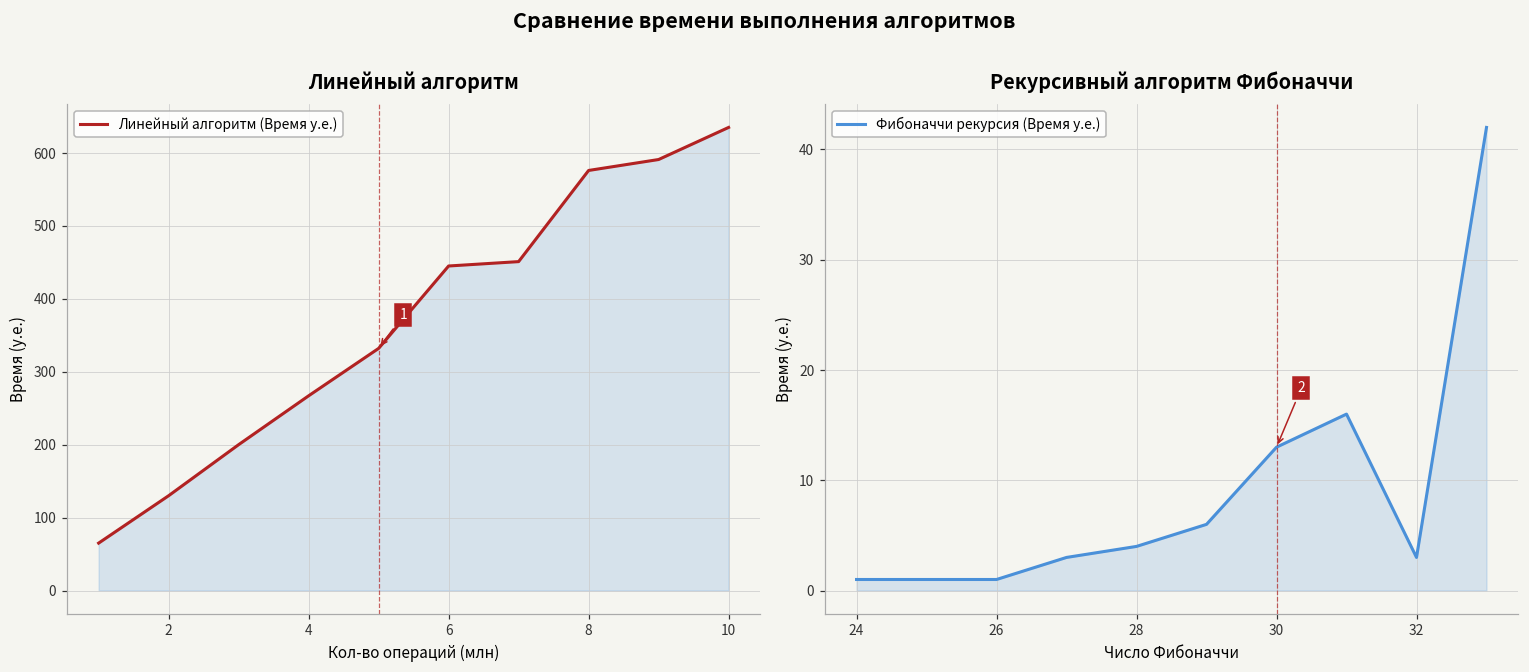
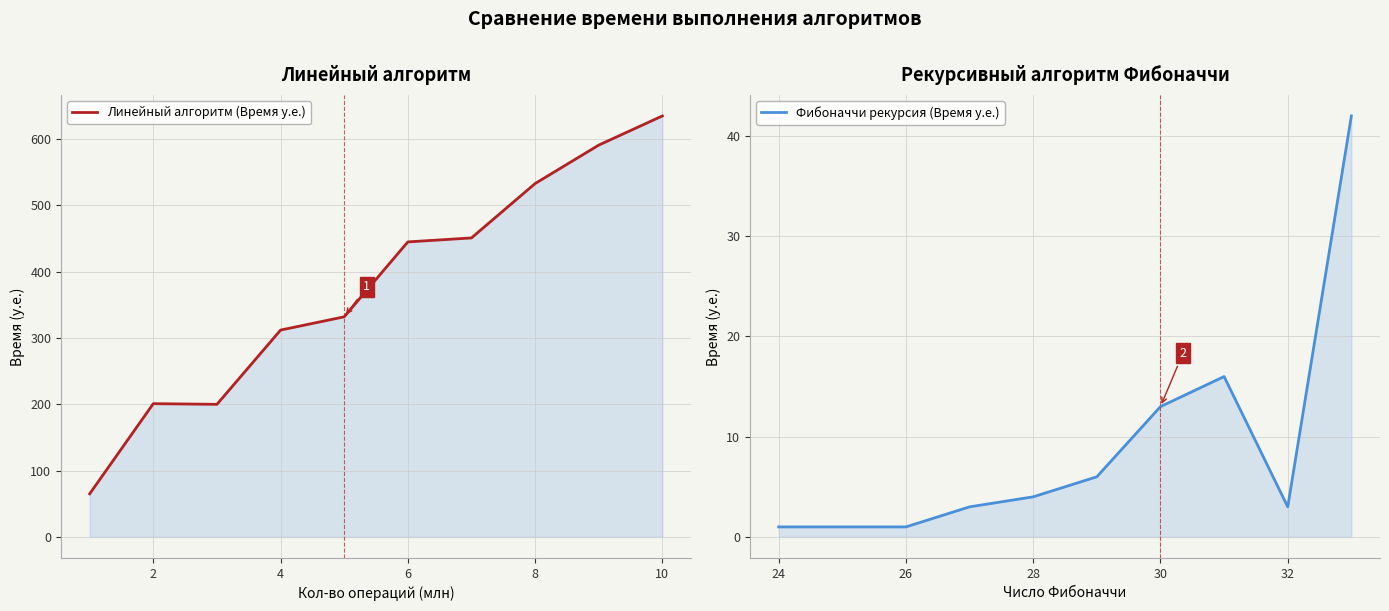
  {
    "Линейный алгоритм": {
-     "2": 130,
-     "4": 270,
+     "2": 200,
+     "4": 310,
      "6": 450,
-     "8": 580,
+     "8": 530,
      "10": 640
    },
    "Рекурсивный алгоритм Фибоначчи": {
      "24": 1.0,
      "26": 1.0,
      "28": 4.0,
      "30": 13.0,
      "32": 3.0
    }
  }
